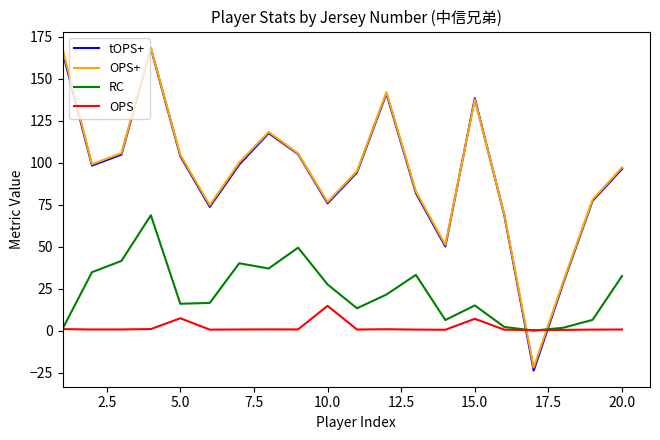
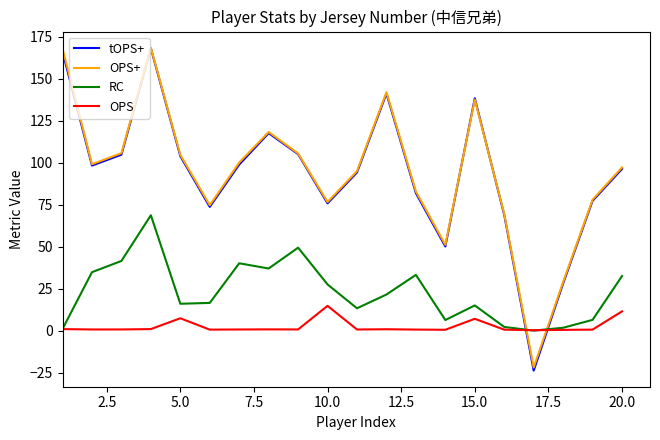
  {
    "RC": {
      "5.0": 16,
      "10.0": 28,
      "15.0": 15,
      "20.0": 33
    },
    "OPS": {
      "5.0": 7,
      "10.0": 15,
      "15.0": 7,
-     "20.0": 1
+     "20.0": 11
    }
  }
